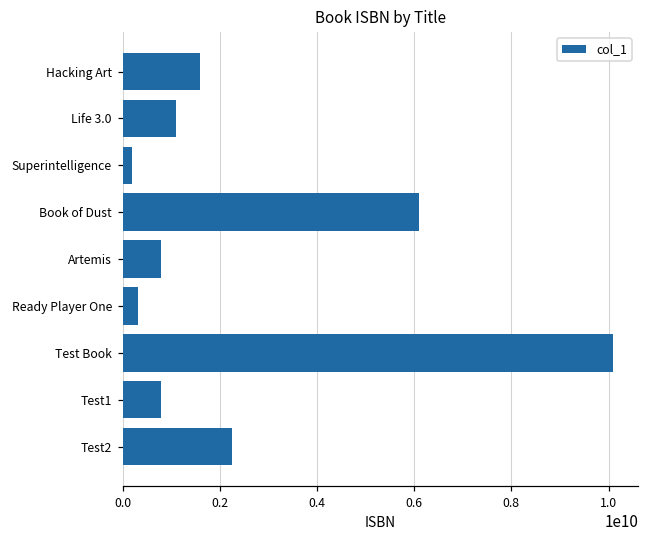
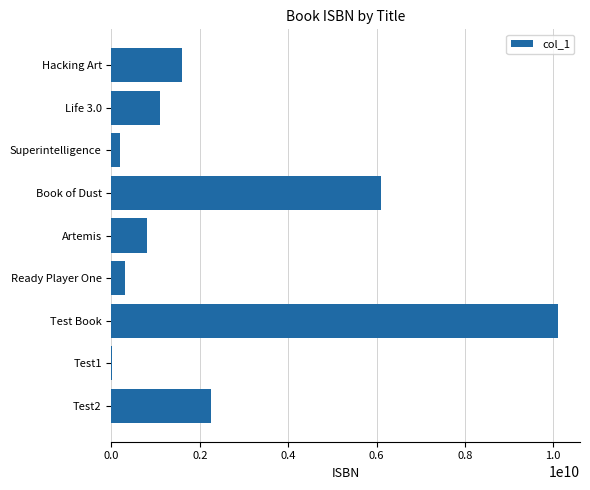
  {
    "Hacking Art": 1600000000,
    "Life 3.0": 1100000000,
    "Superintelligence": 200000000,
    "Book of Dust": 6100000000,
    "Artemis": 800000000,
    "Ready Player One": 300000000,
    "Test Book": 10100000000,
-   "Test1": 800000000,
+   "Test1": 0,
    "Test2": 2200000000
  }
